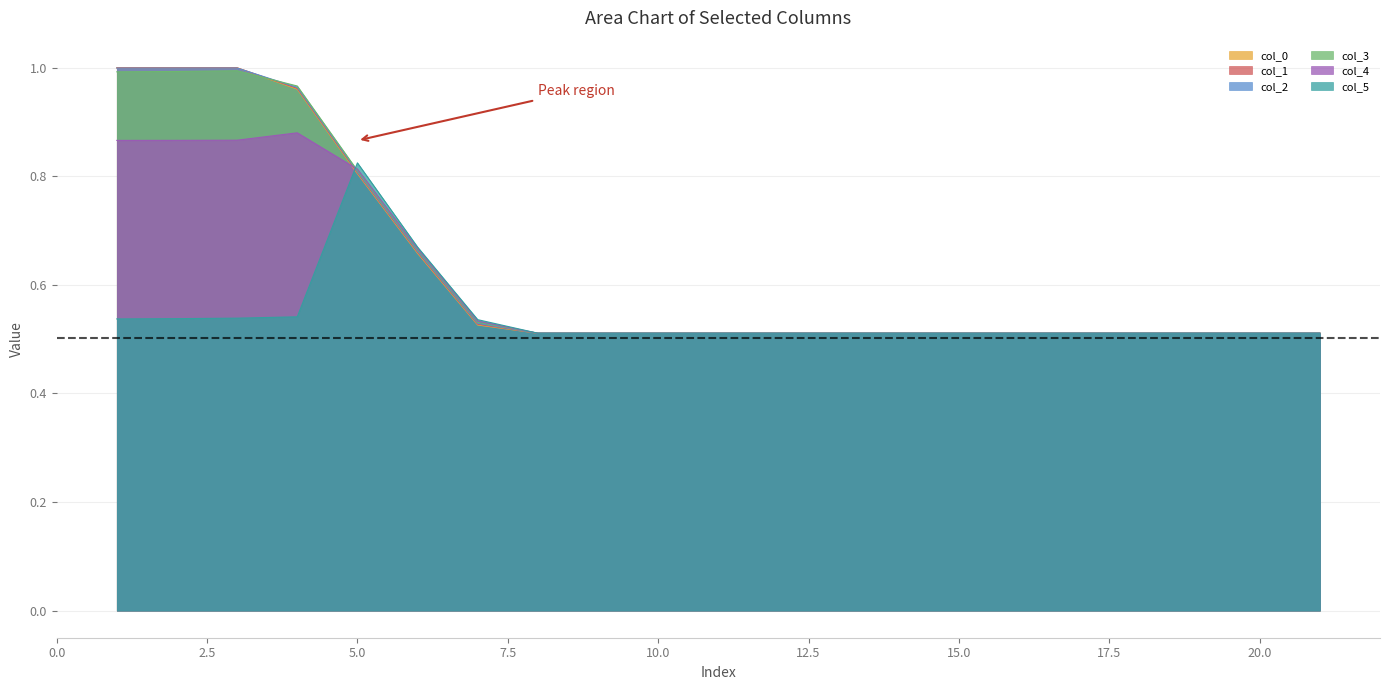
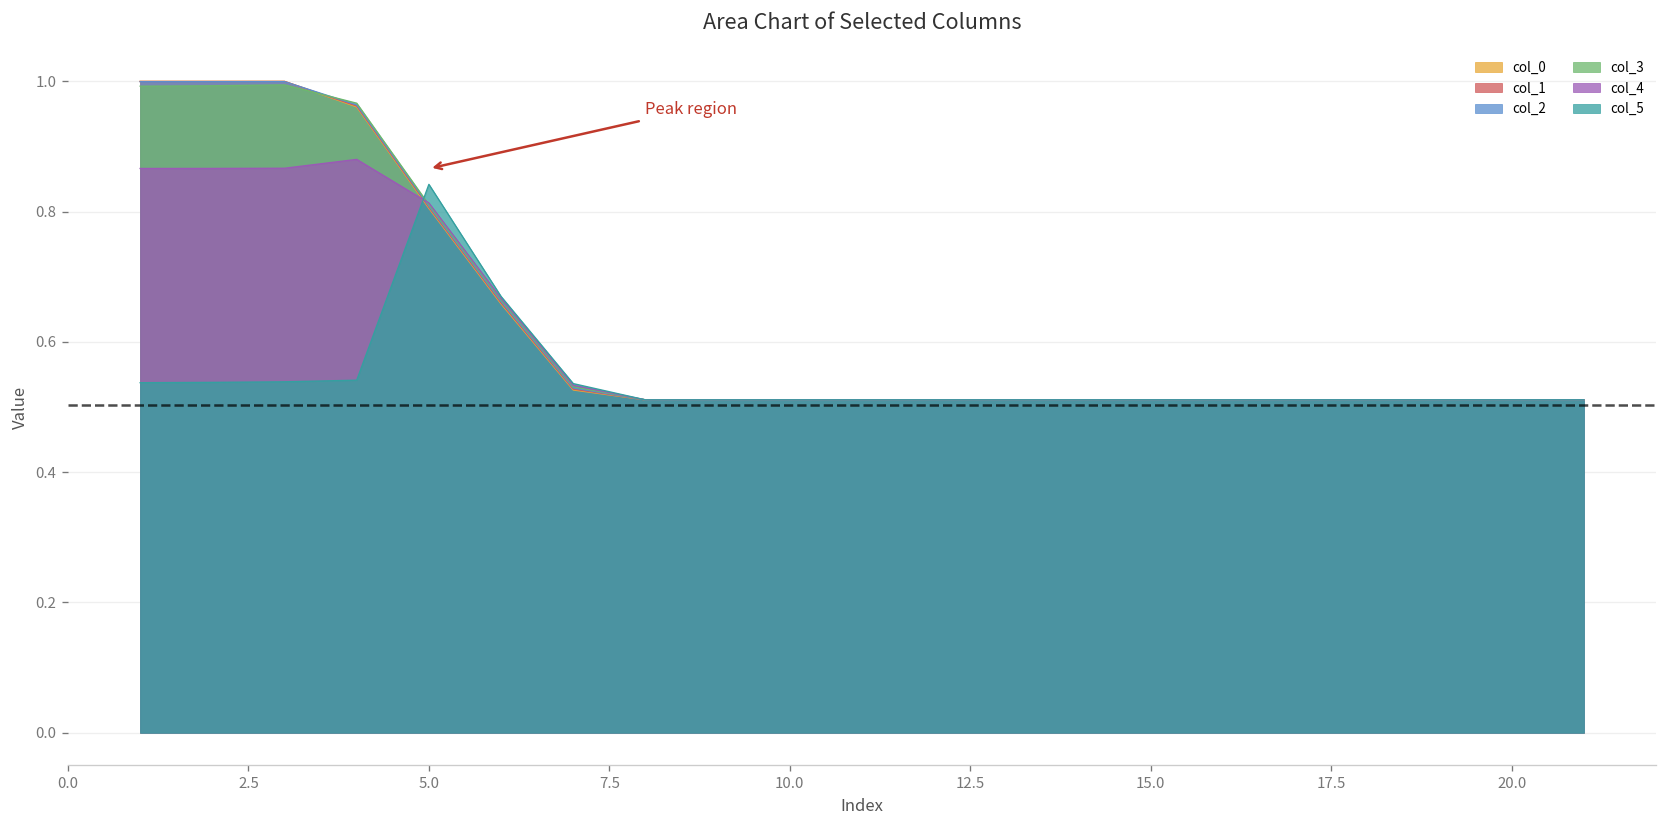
  {
    "col_5": {
-     "5.0": 0.82
+     "5.0": 0.84
    }
  }
